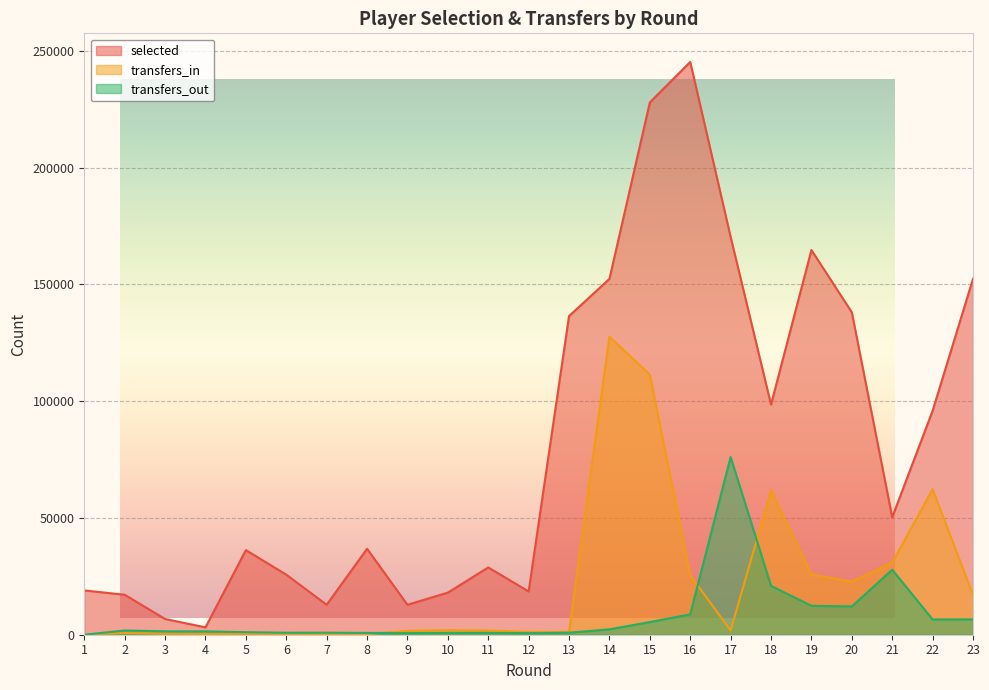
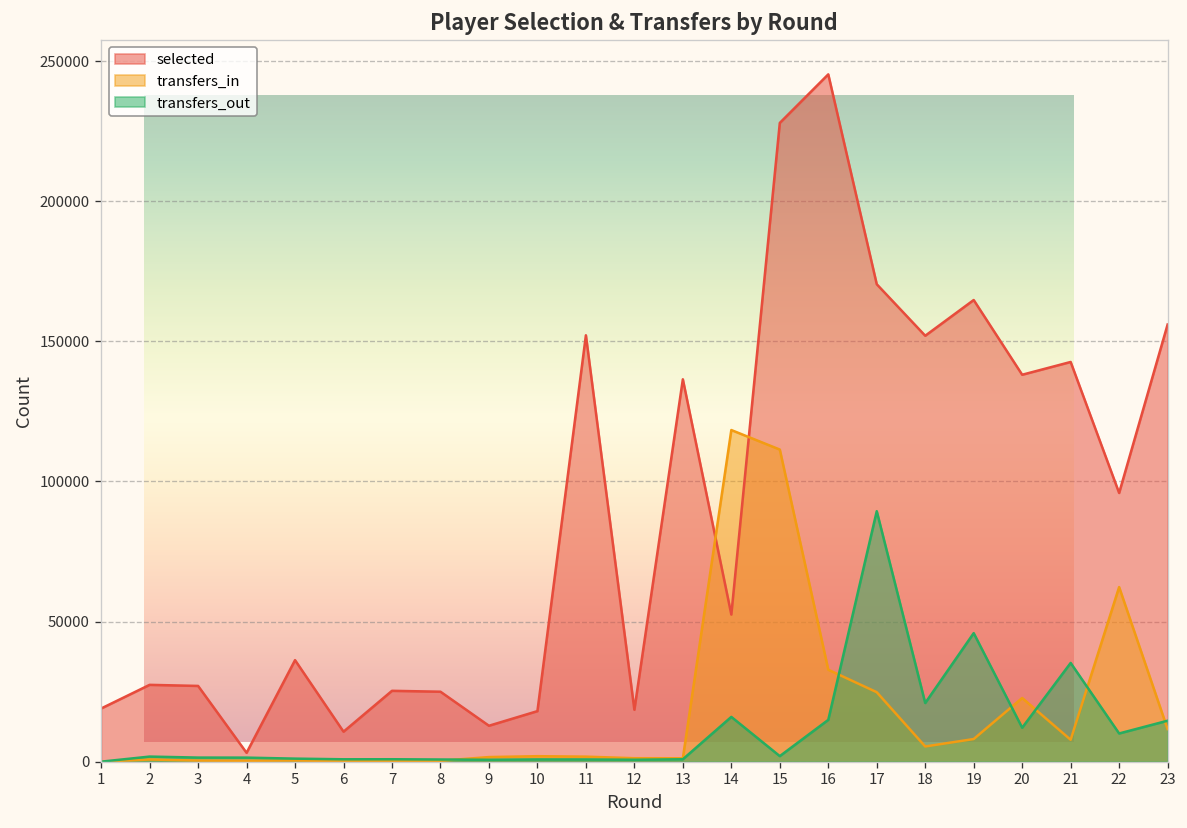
  {
    "Player Selection & Transfers by Round": {
      "selected": {
        "1": 19000,
-       "2": 17000,
-       "3": 7000,
+       "2": 27000,
+       "3": 27000,
        "4": 3000,
        "5": 36000,
-       "6": 26000,
-       "7": 13000,
-       "8": 37000,
+       "6": 11000,
+       "7": 25000,
+       "8": 25000,
        "9": 13000,
        "10": 18000,
-       "11": 29000,
+       "11": 152000,
        "12": 19000,
        "13": 136000,
-       "14": 152000,
+       "14": 52000,
        "15": 228000,
        "16": 245000,
        "17": 170000,
-       "18": 99000,
+       "18": 152000,
        "19": 165000,
        "20": 138000,
-       "21": 50000,
+       "21": 143000,
        "22": 96000,
-       "23": 152000
+       "23": 156000
      },
      "transfers_in": {
        "4": 0,
        "10": 2000,
-       "14": 128000,
+       "14": 118000,
        "15": 111000,
-       "16": 25000,
-       "17": 2000,
-       "18": 62000,
-       "19": 26000,
+       "16": 33000,
+       "17": 25000,
+       "18": 5000,
+       "19": 8000,
        "20": 23000,
-       "21": 31000,
+       "21": 8000,
        "22": 62000,
-       "23": 17000
+       "23": 12000
      },
      "transfers_out": {
        "4": 1000,
        "10": 1000,
-       "14": 2000,
-       "15": 5000,
-       "16": 9000,
-       "17": 76000,
+       "14": 16000,
+       "15": 2000,
+       "16": 15000,
+       "17": 89000,
        "18": 21000,
-       "19": 12000,
+       "19": 46000,
        "20": 12000,
-       "21": 28000,
-       "22": 7000,
-       "23": 7000
+       "21": 35000,
+       "22": 10000,
+       "23": 15000
      }
    }
  }
